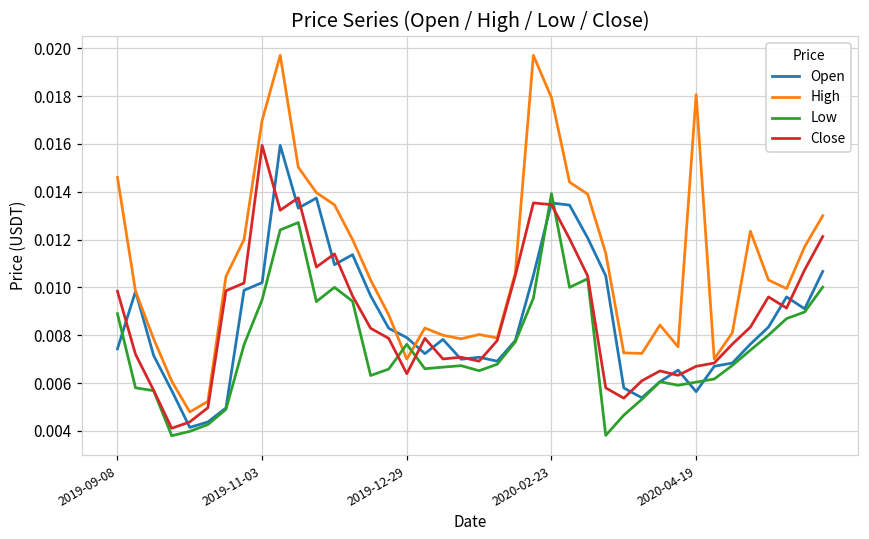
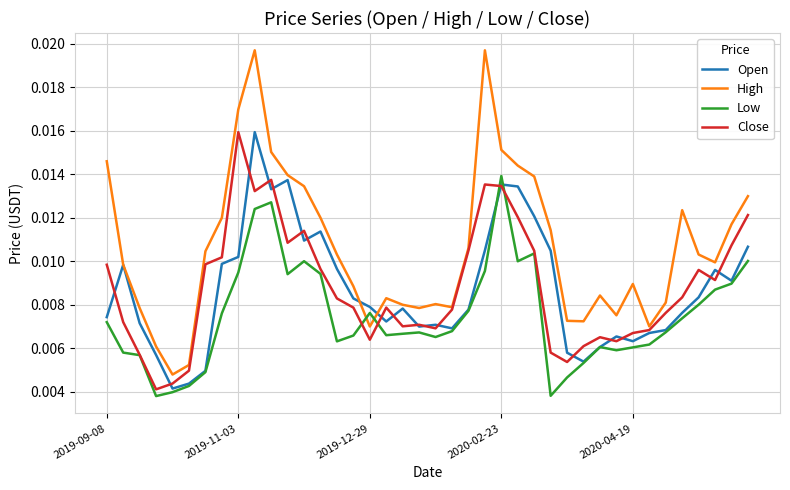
  {
    "Open": {
      "2019-09-08": 0.0074,
      "2019-11-03": 0.0102,
      "2019-12-29": 0.0079,
-     "2020-04-19": 0.0056
+     "2020-04-19": 0.0063
    },
    "High": {
      "2019-09-08": 0.0146,
      "2019-11-03": 0.0170,
      "2019-12-29": 0.0070,
-     "2020-02-23": 0.0179,
-     "2020-04-19": 0.0181
+     "2020-02-23": 0.0151,
+     "2020-04-19": 0.0090
    },
    "Low": {
-     "2019-09-08": 0.0089,
+     "2019-09-08": 0.0072,
      "2019-11-03": 0.0095,
      "2019-12-29": 0.0076,
      "2020-02-23": 0.0139,
      "2020-04-19": 0.0060
    },
    "Close": {
      "2019-09-08": 0.0098,
      "2019-11-03": 0.0159,
      "2019-12-29": 0.0064,
      "2020-04-19": 0.0067
    }
  }
